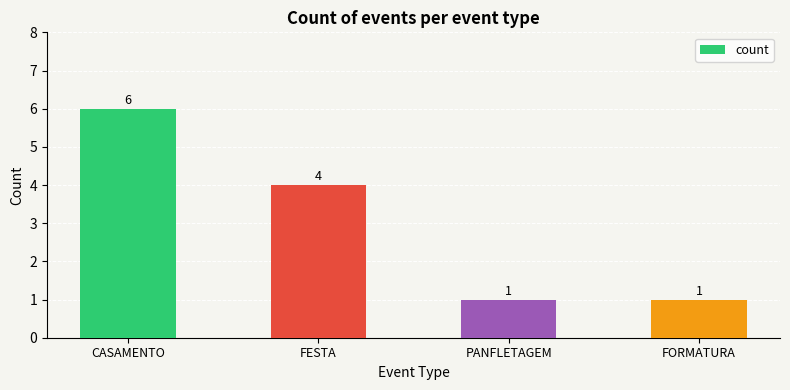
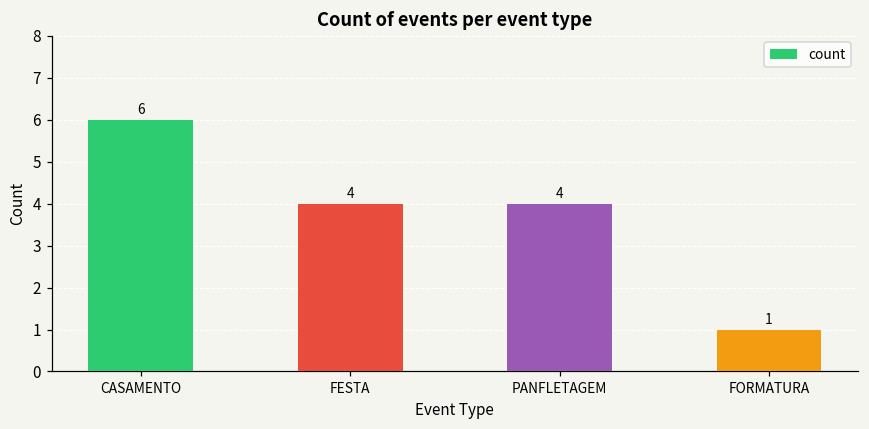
  {
    "CASAMENTO": 6,
    "FESTA": 4,
-   "PANFLETAGEM": 1,
+   "PANFLETAGEM": 4,
    "FORMATURA": 1
  }
